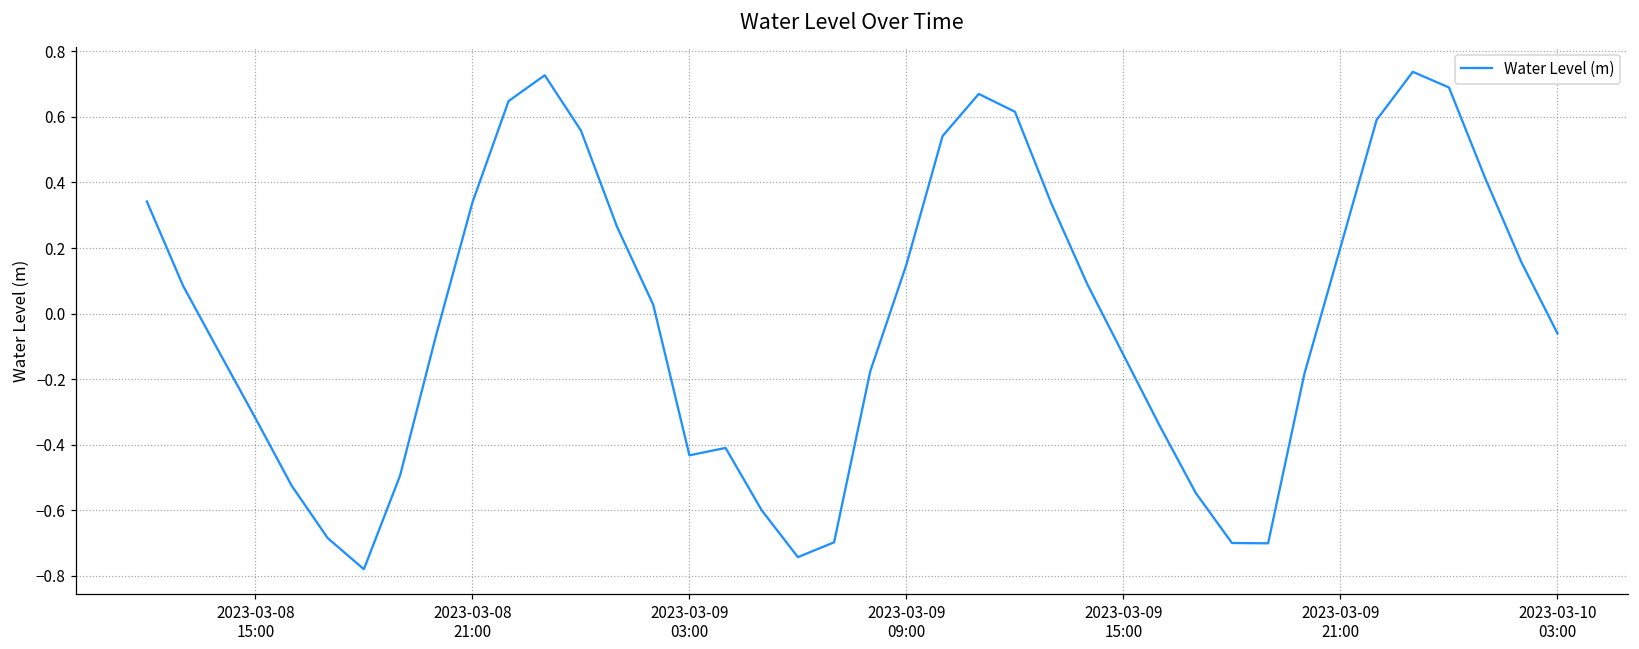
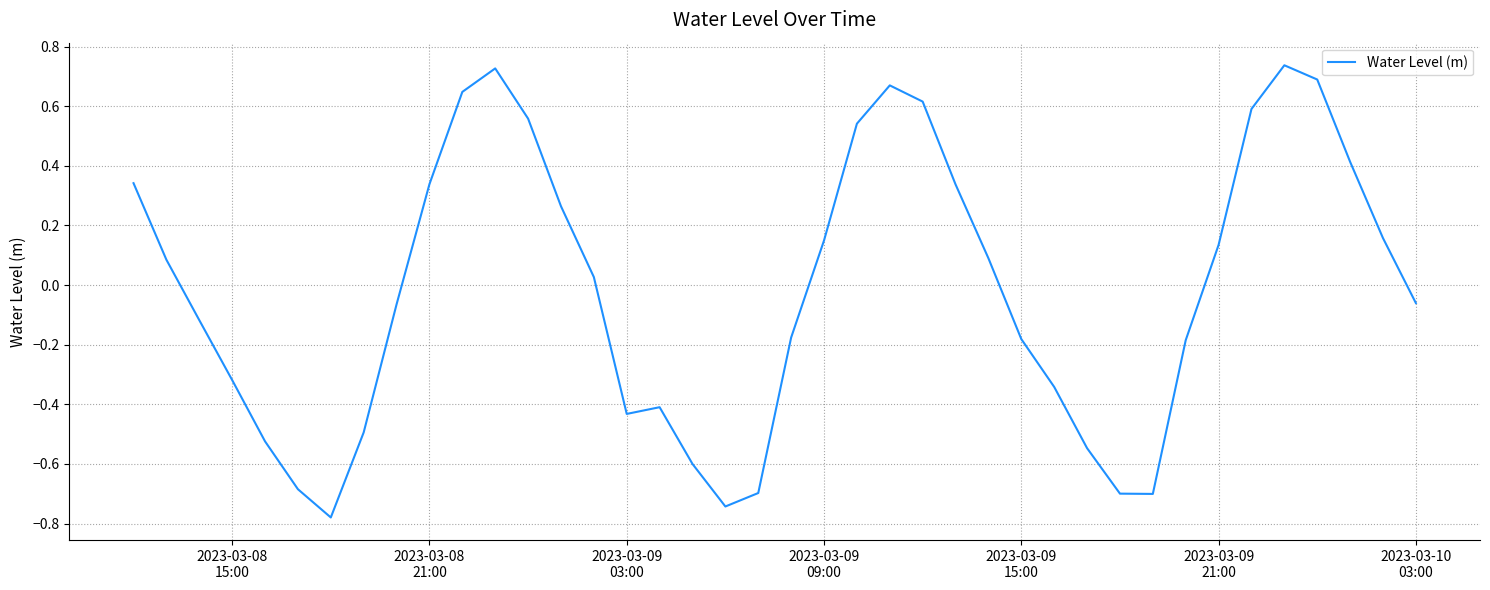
  {
    "2023-03-08 15:00": -0.32,
    "2023-03-08 21:00": 0.34,
    "2023-03-09 03:00": -0.43,
    "2023-03-09 09:00": 0.15,
-   "2023-03-09 15:00": -0.13,
-   "2023-03-09 21:00": 0.20,
+   "2023-03-09 15:00": -0.18,
+   "2023-03-09 21:00": 0.13,
    "2023-03-10 03:00": -0.06
  }
